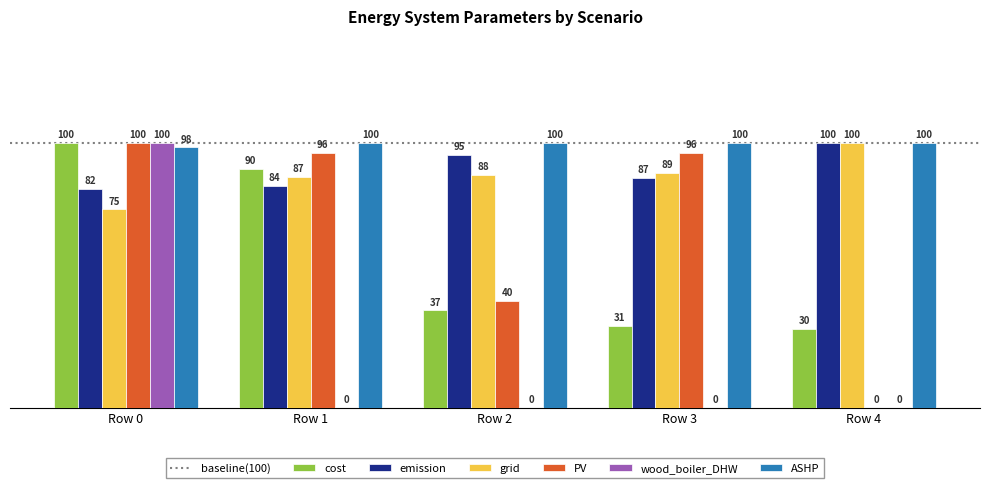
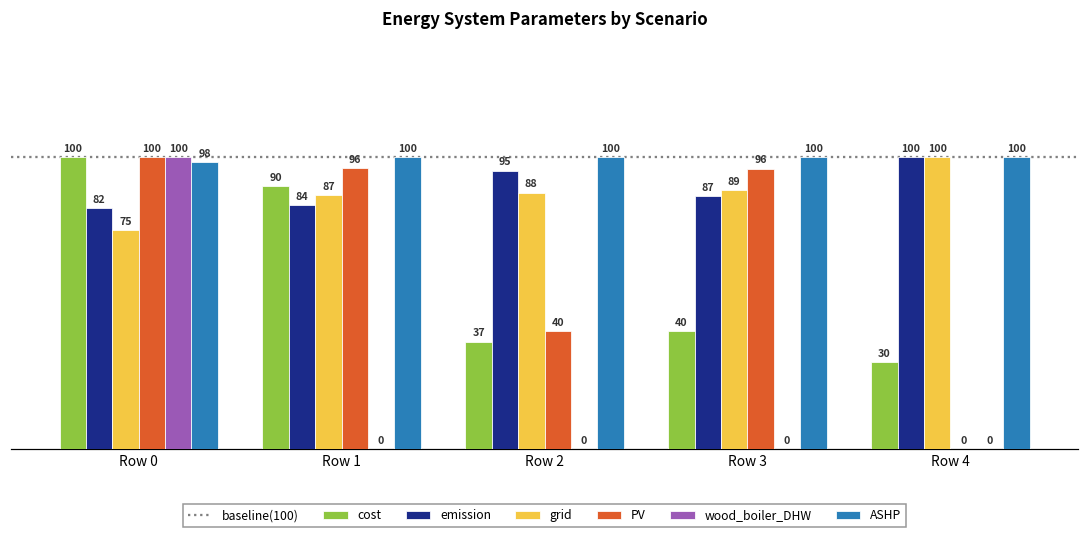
  {
    "cost": {
      "Row 0": 100,
      "Row 1": 90,
      "Row 2": 37,
-     "Row 3": 31,
+     "Row 3": 40,
      "Row 4": 30
    },
    "emission": {
      "Row 0": 82,
      "Row 1": 84,
      "Row 2": 95,
      "Row 3": 87,
      "Row 4": 100
    },
    "grid": {
      "Row 0": 75,
      "Row 1": 87,
      "Row 2": 88,
      "Row 3": 89,
      "Row 4": 100
    },
    "PV": {
      "Row 0": 100,
      "Row 1": 96,
      "Row 2": 40,
      "Row 3": 96,
      "Row 4": 0
    },
    "wood_boiler_DHW": {
      "Row 0": 100,
      "Row 1": 0,
      "Row 2": 0,
      "Row 3": 0,
      "Row 4": 0
    },
    "ASHP": {
      "Row 0": 98,
      "Row 1": 100,
      "Row 2": 100,
      "Row 3": 100,
      "Row 4": 100
    }
  }
